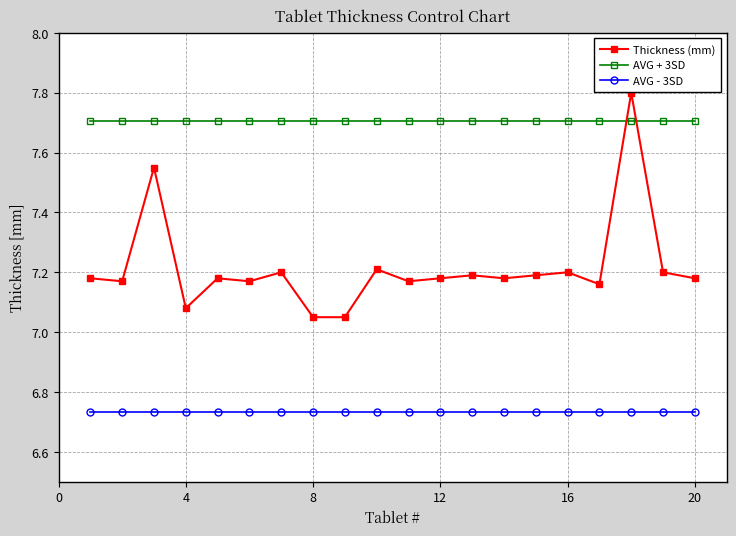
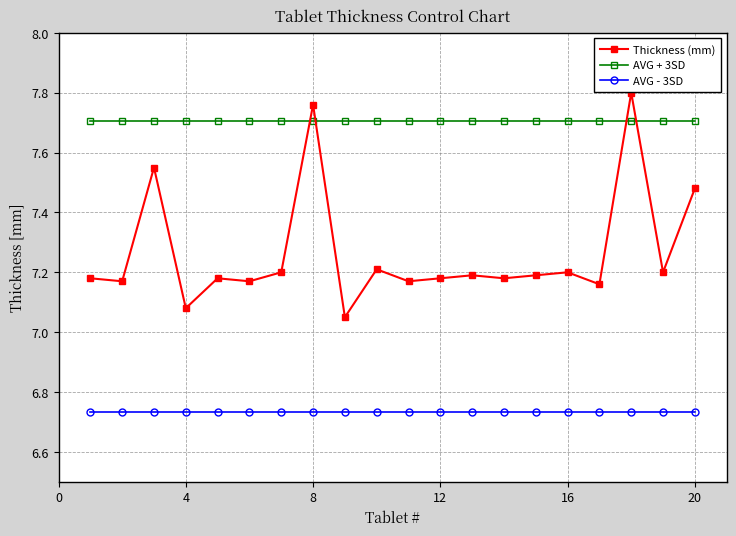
  {
    "Thickness (mm)": {
      "4": 7.08,
-     "8": 7.05,
+     "8": 7.76,
      "12": 7.18,
      "16": 7.20,
-     "20": 7.18
+     "20": 7.48
    },
    "AVG + 3SD": {
      "4": 7.71,
      "8": 7.71,
      "12": 7.71,
      "16": 7.71,
      "20": 7.71
    },
    "AVG - 3SD": {
      "4": 6.73,
      "8": 6.73,
      "12": 6.73,
      "16": 6.73,
      "20": 6.73
    }
  }
